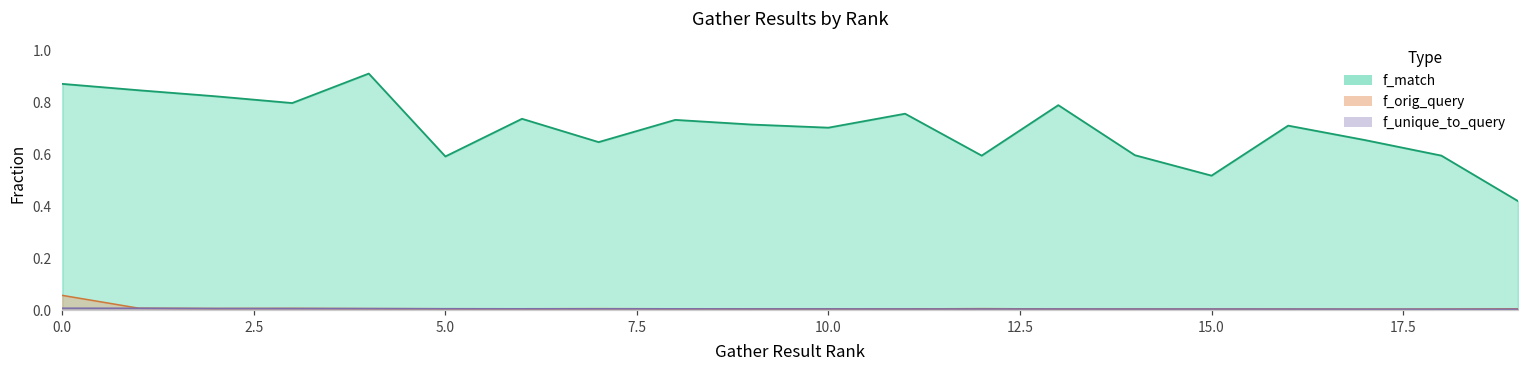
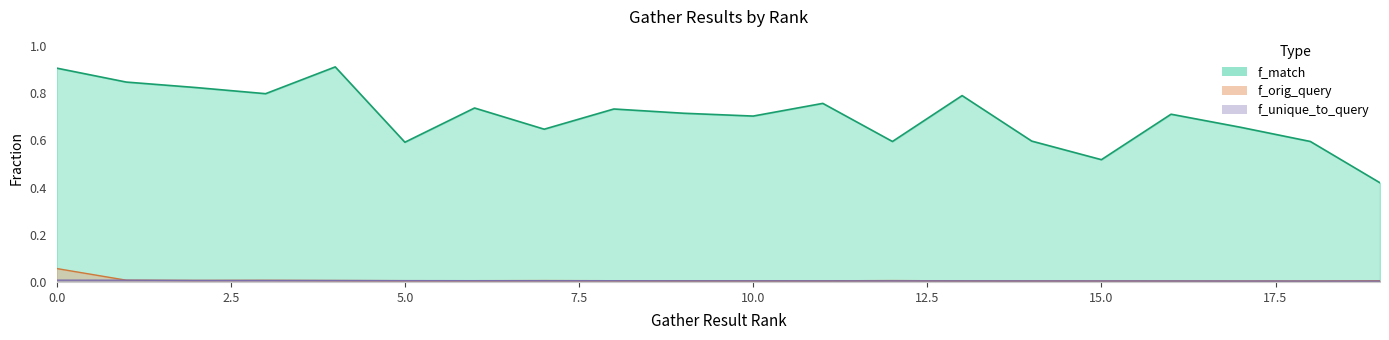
  {
    "f_match": {
-     "0.0": 0.87,
+     "0.0": 0.91,
      "5.0": 0.59,
      "10.0": 0.70,
      "15.0": 0.52
    },
    "f_orig_query": {
      "0.0": 0.06
    },
    "f_unique_to_query": {
      "0.0": 0.01
    }
  }
